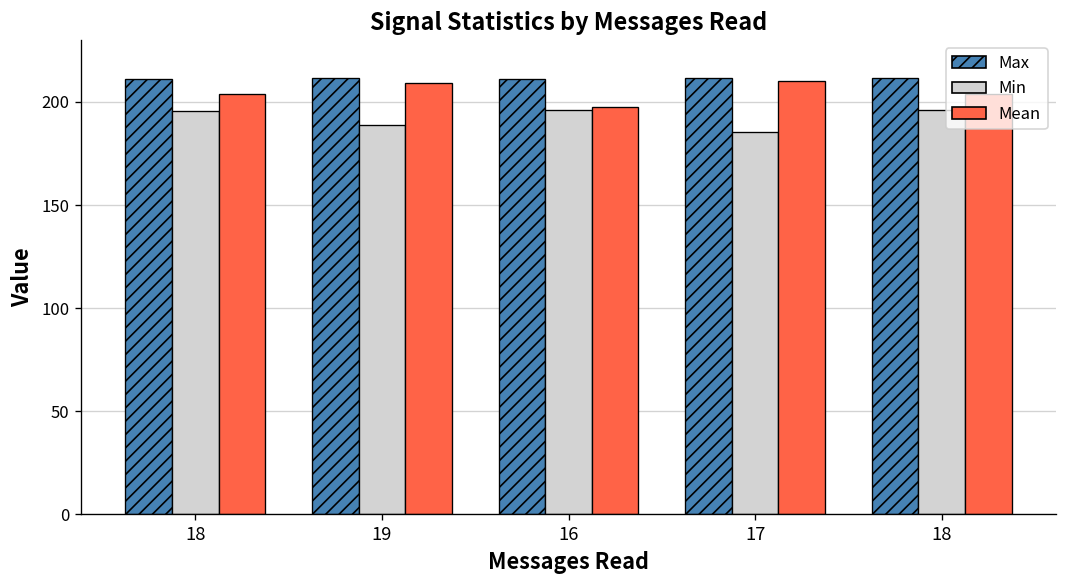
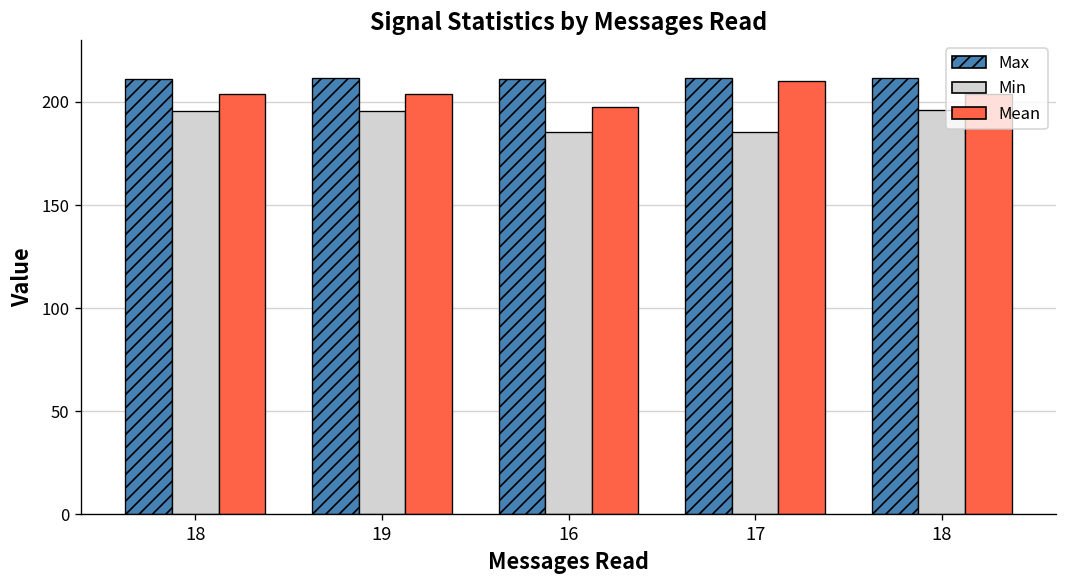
  {
    "Max": {
      "19": 211,
      "16": 211,
      "17": 211
    },
    "Min": {
-     "19": 189,
-     "16": 196,
+     "19": 196,
+     "16": 185,
      "17": 185
    },
    "Mean": {
-     "19": 209,
+     "19": 204,
      "16": 197,
      "17": 210
    }
  }
